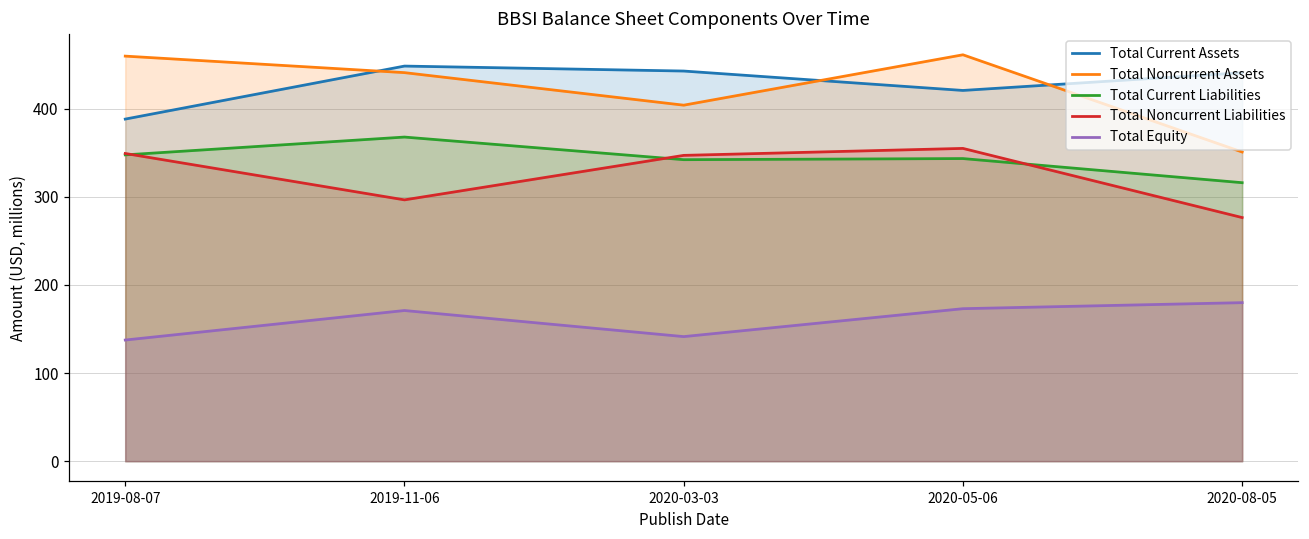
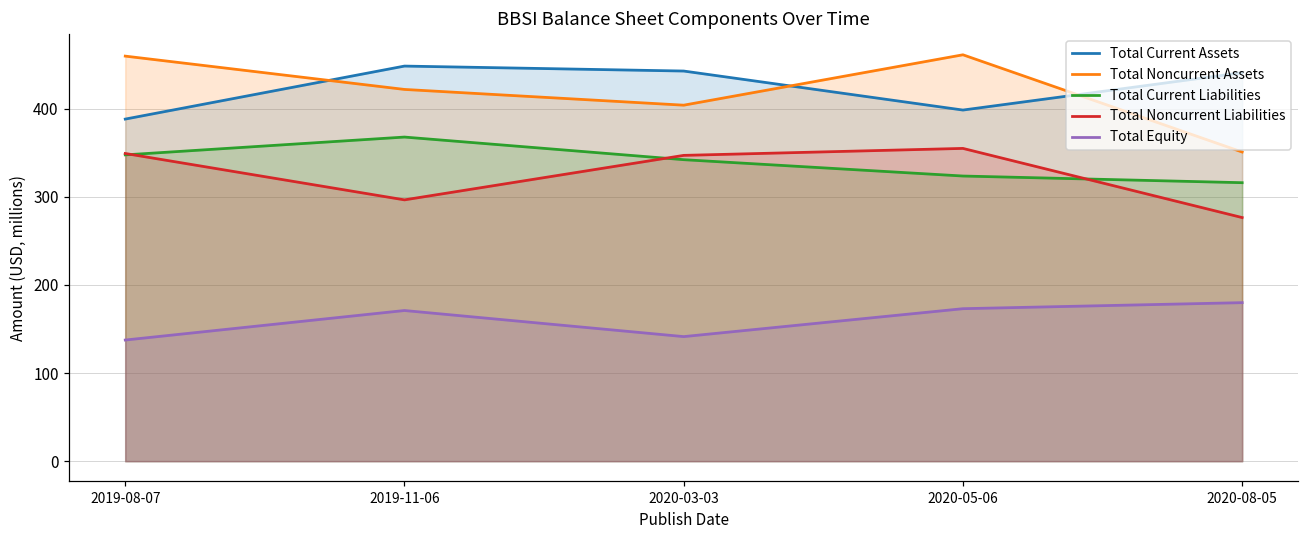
  {
    "Total Current Assets": {
      "2019-08-07": 390,
      "2019-11-06": 450,
      "2020-03-03": 440,
-     "2020-05-06": 420
+     "2020-05-06": 400
    },
    "Total Noncurrent Assets": {
      "2019-08-07": 460,
-     "2019-11-06": 440,
+     "2019-11-06": 420,
      "2020-03-03": 400,
      "2020-05-06": 460,
      "2020-08-05": 350
    },
    "Total Current Liabilities": {
      "2019-11-06": 370,
      "2020-03-03": 340,
-     "2020-05-06": 340,
+     "2020-05-06": 320,
      "2020-08-05": 320
    },
    "Total Noncurrent Liabilities": {
      "2019-11-06": 300,
      "2020-03-03": 350,
      "2020-05-06": 350,
      "2020-08-05": 280
    },
    "Total Equity": {
      "2019-08-07": 140,
      "2019-11-06": 170,
      "2020-03-03": 140,
      "2020-05-06": 170,
      "2020-08-05": 180
    }
  }
